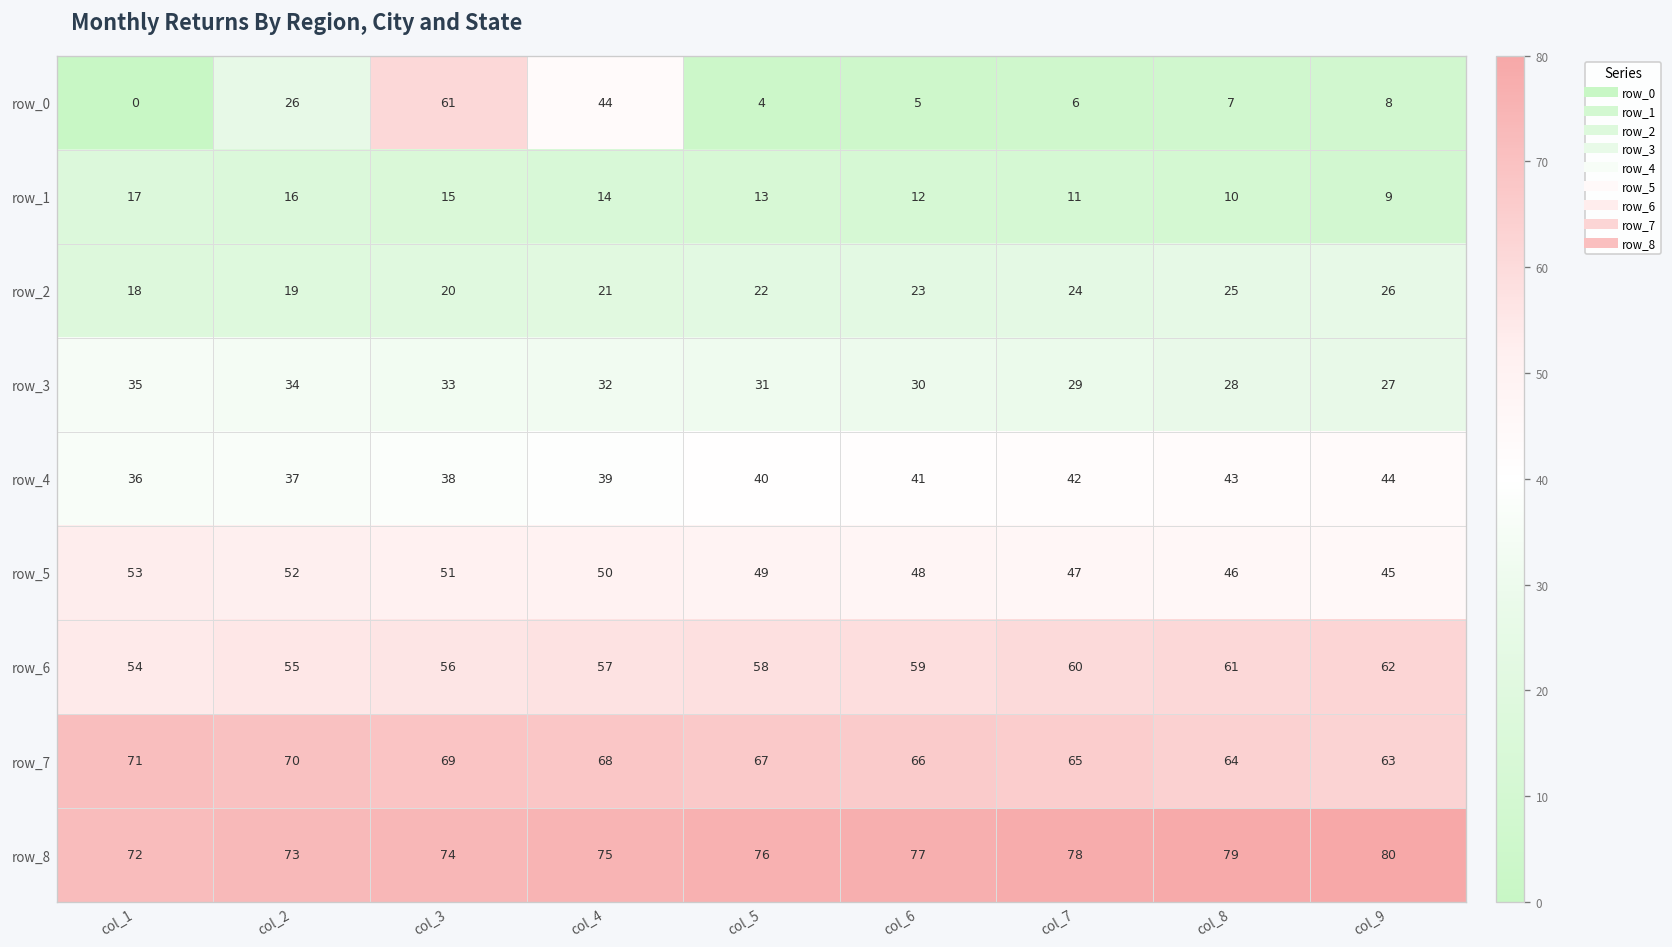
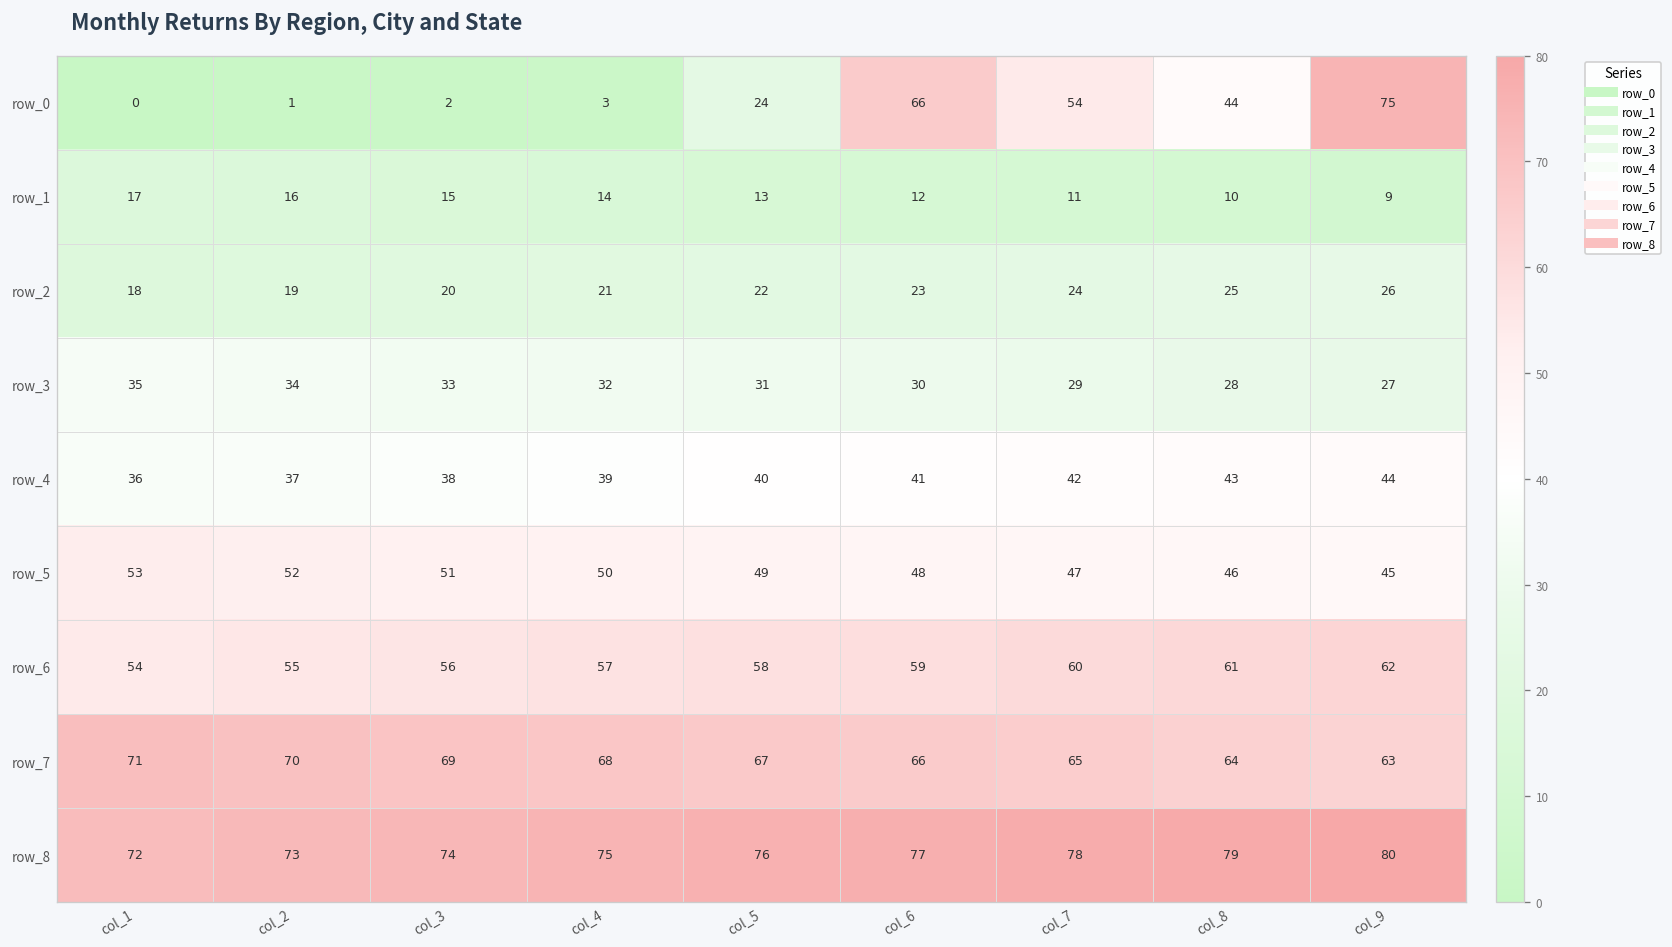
  {
    "row_0": {
      "col_1": 0,
-     "col_2": 26,
-     "col_3": 61,
-     "col_4": 44,
-     "col_5": 4,
-     "col_6": 5,
-     "col_7": 6,
-     "col_8": 7,
-     "col_9": 8
+     "col_2": 1,
+     "col_3": 2,
+     "col_4": 3,
+     "col_5": 24,
+     "col_6": 66,
+     "col_7": 54,
+     "col_8": 44,
+     "col_9": 75
    },
    "row_1": {
      "col_1": 17,
      "col_2": 16,
      "col_3": 15,
      "col_4": 14,
      "col_5": 13,
      "col_6": 12,
      "col_7": 11,
      "col_8": 10,
      "col_9": 9
    },
    "row_2": {
      "col_1": 18,
      "col_2": 19,
      "col_3": 20,
      "col_4": 21,
      "col_5": 22,
      "col_6": 23,
      "col_7": 24,
      "col_8": 25,
      "col_9": 26
    },
    "row_3": {
      "col_1": 35,
      "col_2": 34,
      "col_3": 33,
      "col_4": 32,
      "col_5": 31,
      "col_6": 30,
      "col_7": 29,
      "col_8": 28,
      "col_9": 27
    },
    "row_4": {
      "col_1": 36,
      "col_2": 37,
      "col_3": 38,
      "col_4": 39,
      "col_5": 40,
      "col_6": 41,
      "col_7": 42,
      "col_8": 43,
      "col_9": 44
    },
    "row_5": {
      "col_1": 53,
      "col_2": 52,
      "col_3": 51,
      "col_4": 50,
      "col_5": 49,
      "col_6": 48,
      "col_7": 47,
      "col_8": 46,
      "col_9": 45
    },
    "row_6": {
      "col_1": 54,
      "col_2": 55,
      "col_3": 56,
      "col_4": 57,
      "col_5": 58,
      "col_6": 59,
      "col_7": 60,
      "col_8": 61,
      "col_9": 62
    },
    "row_7": {
      "col_1": 71,
      "col_2": 70,
      "col_3": 69,
      "col_4": 68,
      "col_5": 67,
      "col_6": 66,
      "col_7": 65,
      "col_8": 64,
      "col_9": 63
    },
    "row_8": {
      "col_1": 72,
      "col_2": 73,
      "col_3": 74,
      "col_4": 75,
      "col_5": 76,
      "col_6": 77,
      "col_7": 78,
      "col_8": 79,
      "col_9": 80
    }
  }
